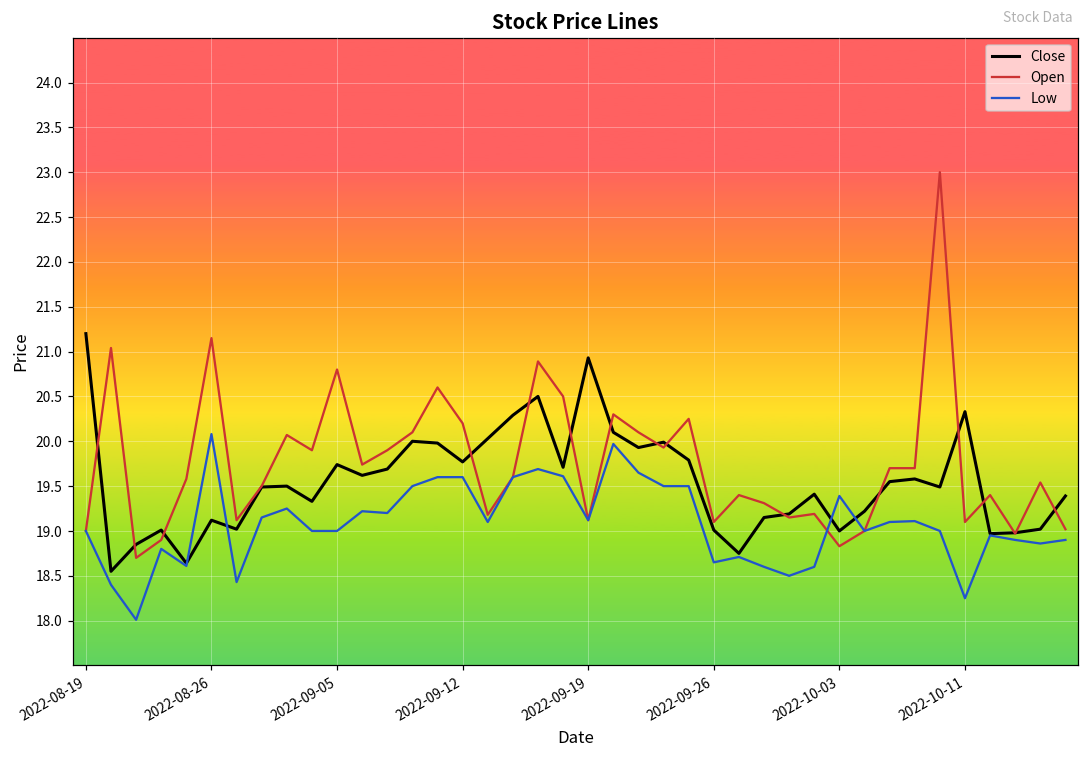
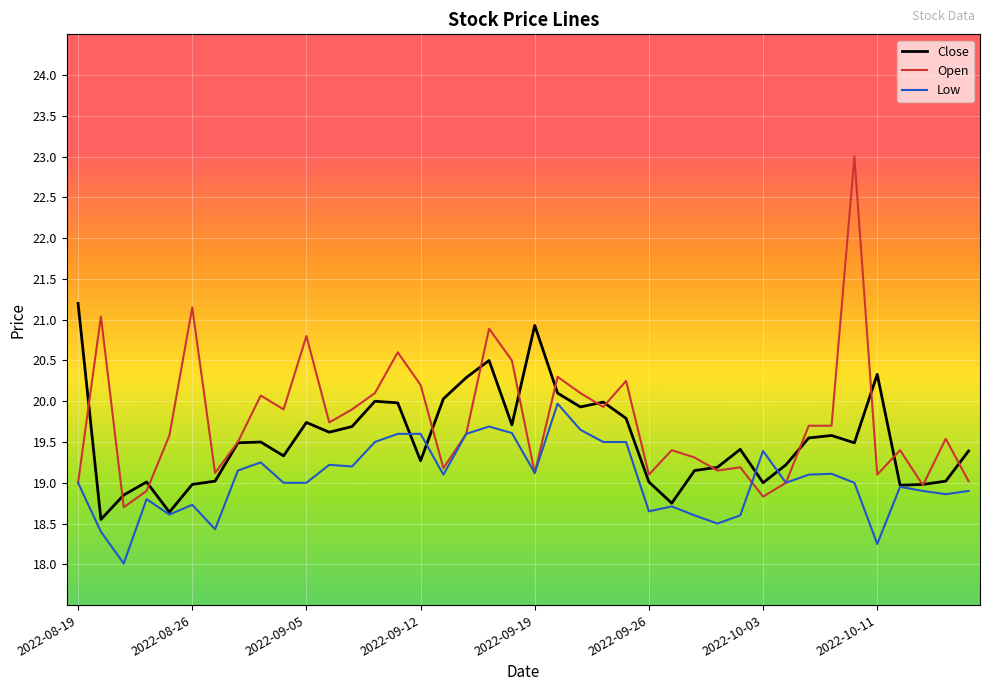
  {
    "Close": {
      "2022-08-19": 21.2,
-     "2022-08-26": 19.1,
+     "2022-08-26": 19.0,
      "2022-09-05": 19.7,
-     "2022-09-12": 19.8,
+     "2022-09-12": 19.3,
      "2022-09-19": 20.9,
      "2022-09-26": 19.0,
      "2022-10-03": 19.0,
      "2022-10-11": 20.3
    },
    "Open": {
      "2022-08-26": 21.2,
      "2022-09-05": 20.8,
      "2022-09-12": 20.2,
      "2022-09-26": 19.1,
      "2022-10-03": 18.8,
      "2022-10-11": 19.1
    },
    "Low": {
-     "2022-08-26": 20.1,
+     "2022-08-26": 18.7,
      "2022-09-05": 19.0,
      "2022-09-12": 19.6,
      "2022-09-26": 18.7,
      "2022-10-03": 19.4,
      "2022-10-11": 18.3
    }
  }
